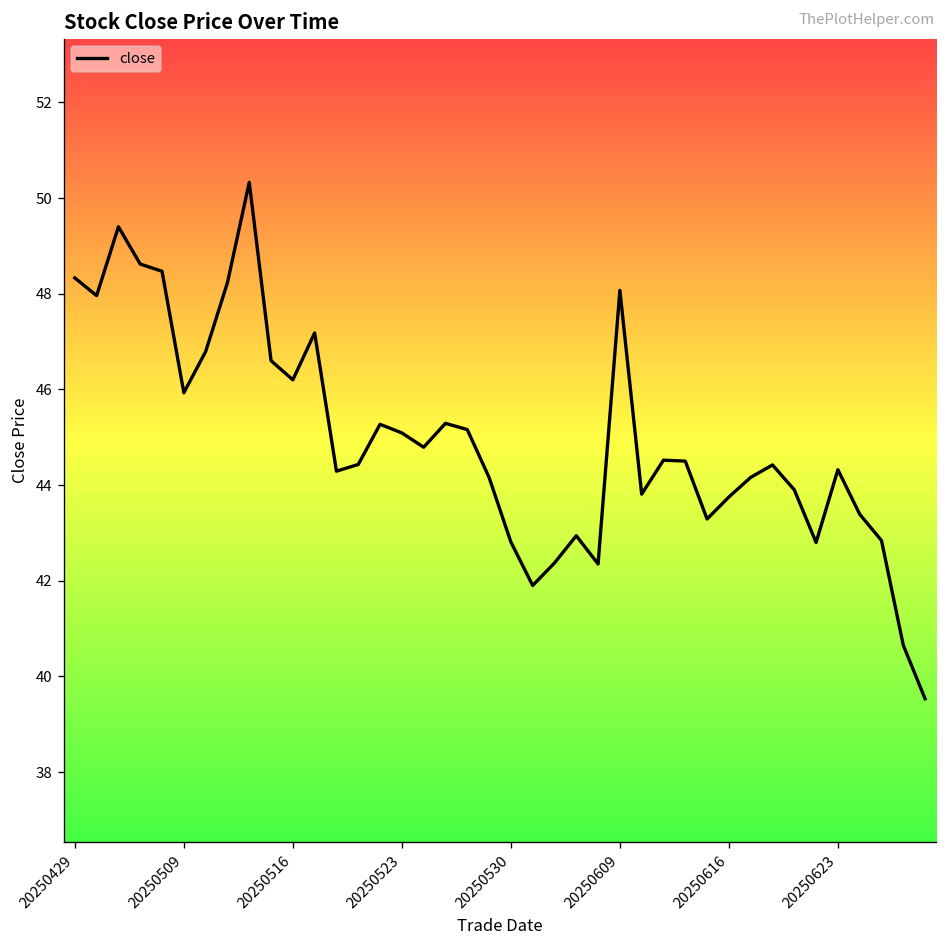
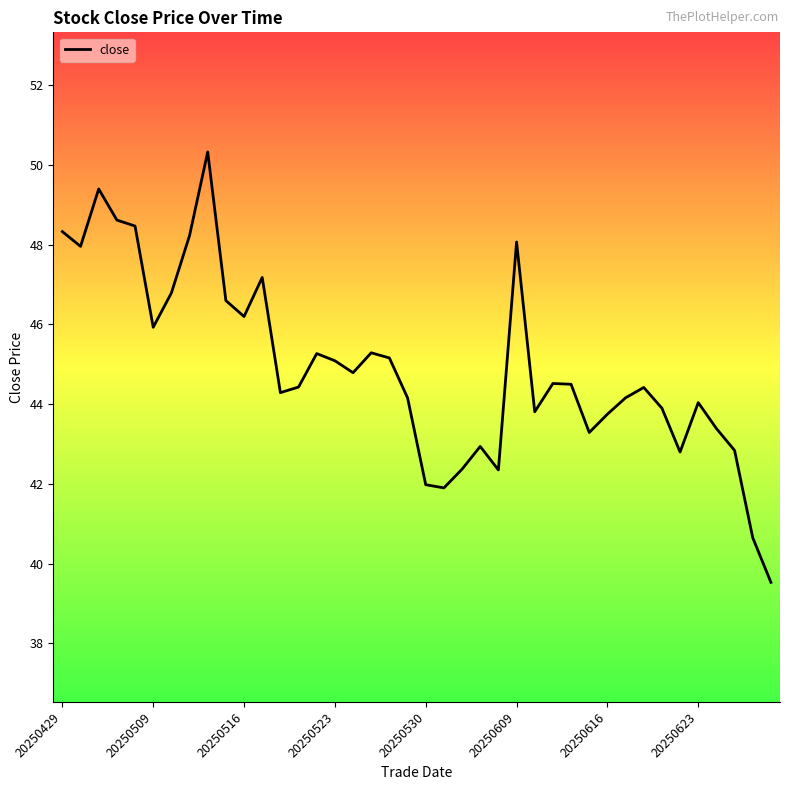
  {
    "20250509": 45.9,
    "20250516": 46.2,
    "20250523": 45.1,
-   "20250530": 42.8,
+   "20250530": 42.0,
    "20250609": 48.1,
    "20250616": 43.8,
-   "20250623": 44.3
+   "20250623": 44.0
  }
